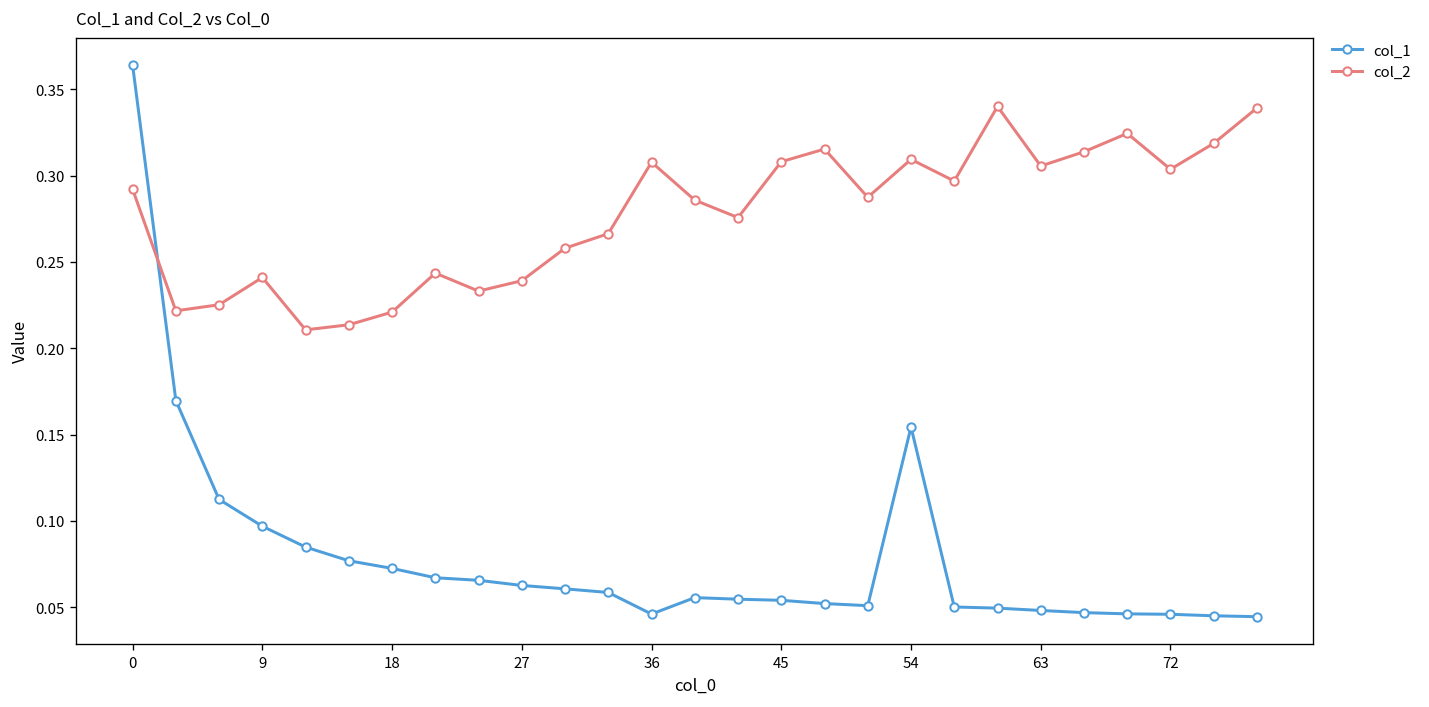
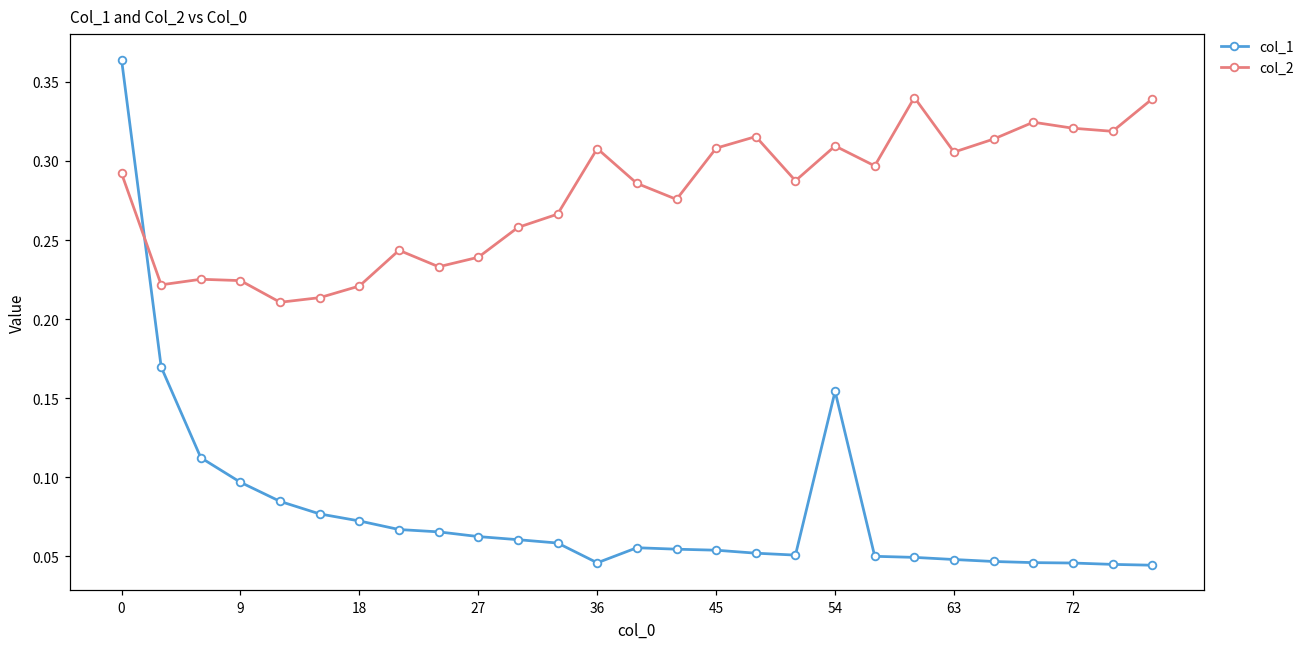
  {
    "col_1": {
      "0": 0.364,
      "9": 0.097,
      "18": 0.072,
      "27": 0.063,
      "36": 0.046,
      "45": 0.054,
      "54": 0.154,
      "63": 0.048,
      "72": 0.046
    },
    "col_2": {
      "0": 0.292,
-     "9": 0.241,
+     "9": 0.224,
      "18": 0.221,
      "27": 0.239,
      "36": 0.308,
      "45": 0.308,
      "54": 0.309,
      "63": 0.306,
-     "72": 0.304
+     "72": 0.321
    }
  }
